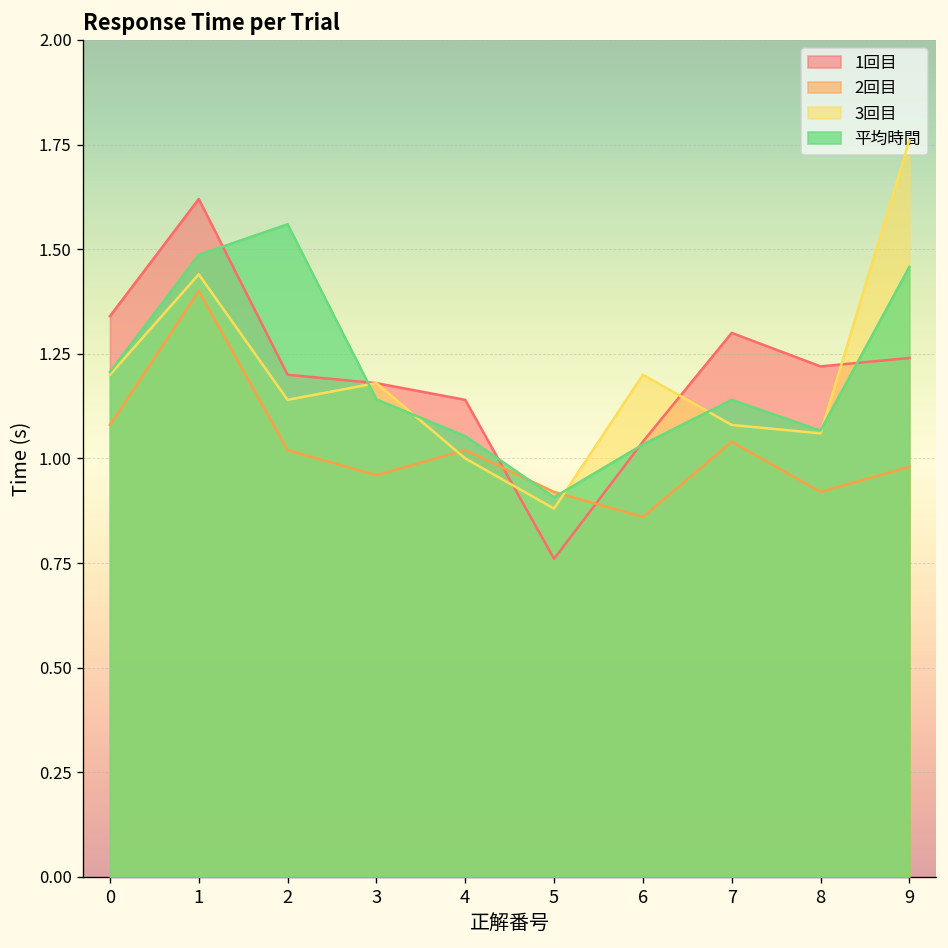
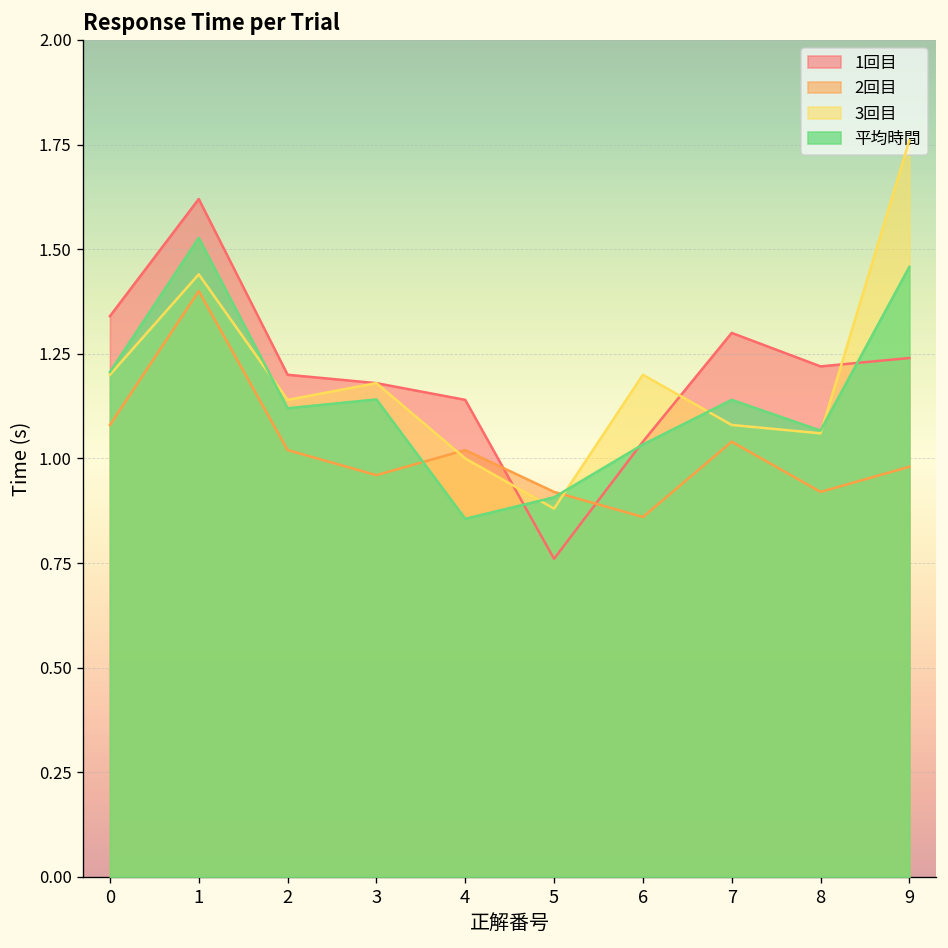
  {
    "平均時間": {
-     "1": 1.49,
-     "2": 1.56,
+     "1": 1.53,
+     "2": 1.12,
      "3": 1.14,
-     "4": 1.05,
+     "4": 0.86,
      "5": 0.91,
      "7": 1.14,
      "9": 1.46
    }
  }
